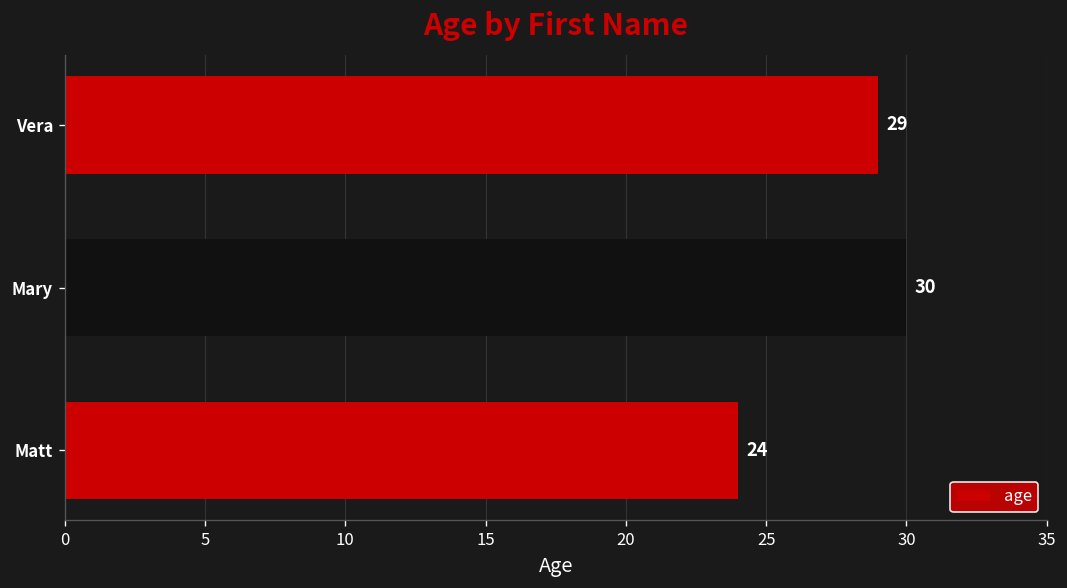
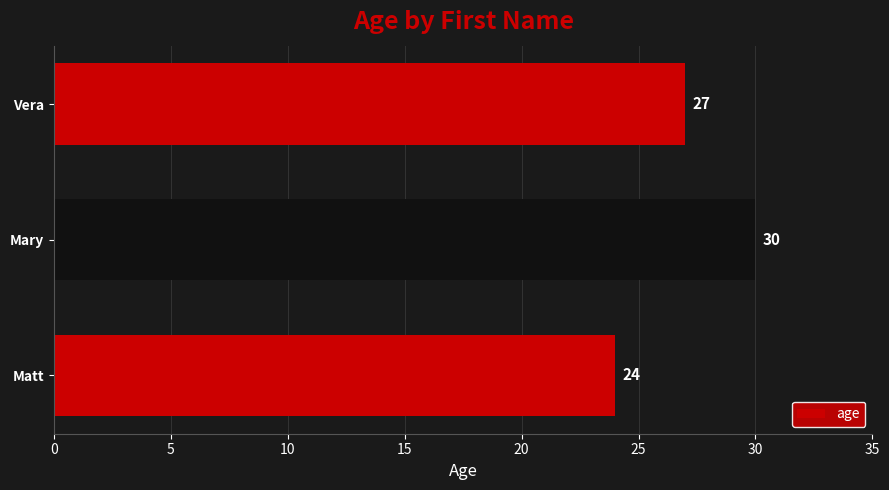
  {
-   "Vera": 29,
+   "Vera": 27,
    "Mary": 30,
    "Matt": 24
  }
